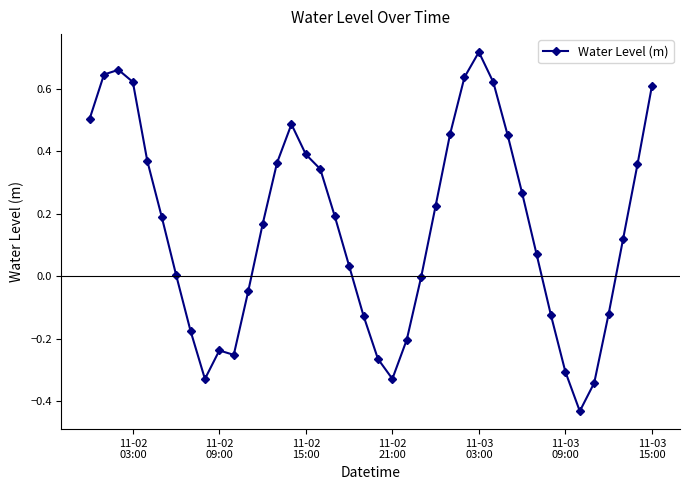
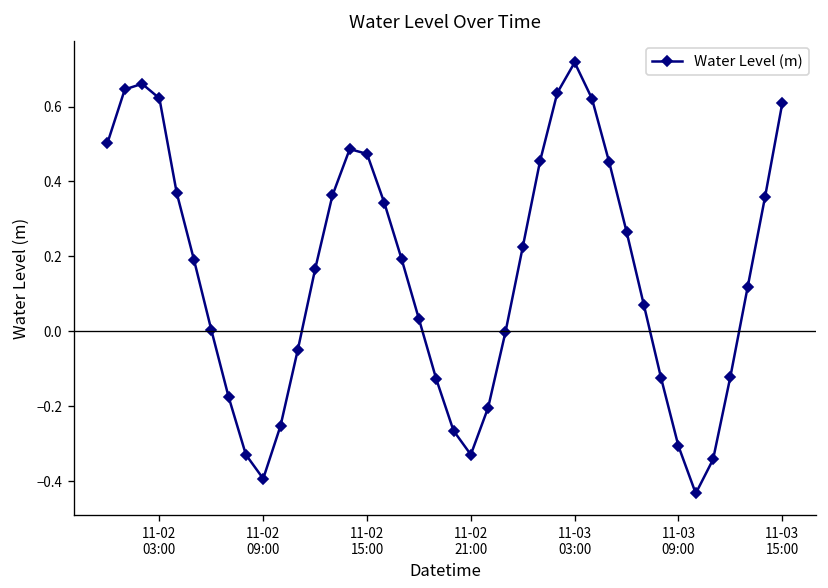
  {
    "11-02 03:00": 0.62,
-   "11-02 09:00": -0.24,
-   "11-02 15:00": 0.39,
+   "11-02 09:00": -0.39,
+   "11-02 15:00": 0.47,
    "11-02 21:00": -0.33,
    "11-03 03:00": 0.72,
    "11-03 09:00": -0.31,
    "11-03 15:00": 0.61
  }
